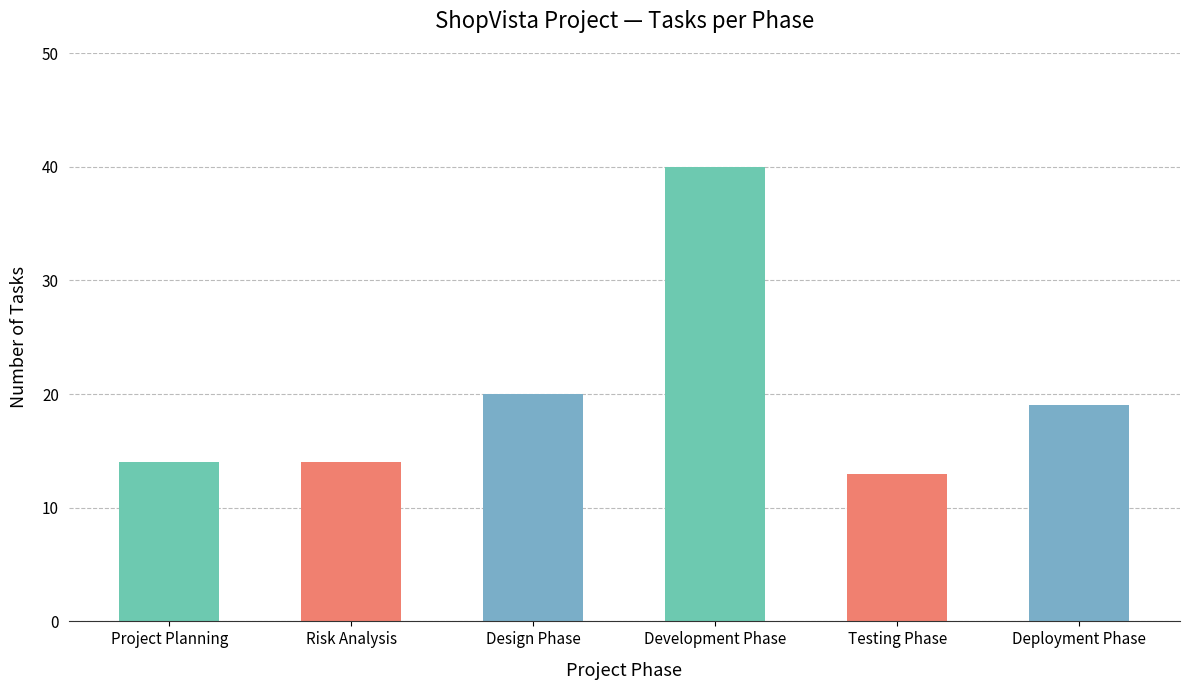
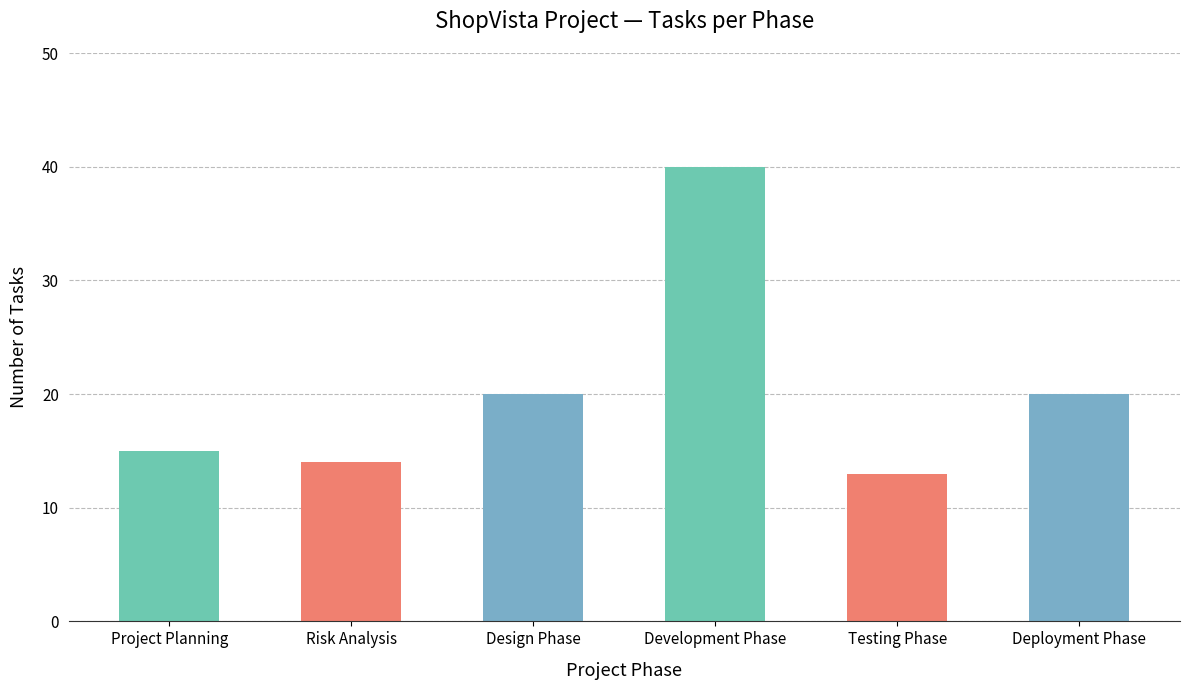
  {
-   "Project Planning": 14,
+   "Project Planning": 15,
    "Risk Analysis": 14,
    "Design Phase": 20,
    "Development Phase": 40,
    "Testing Phase": 13,
-   "Deployment Phase": 19
+   "Deployment Phase": 20
  }
